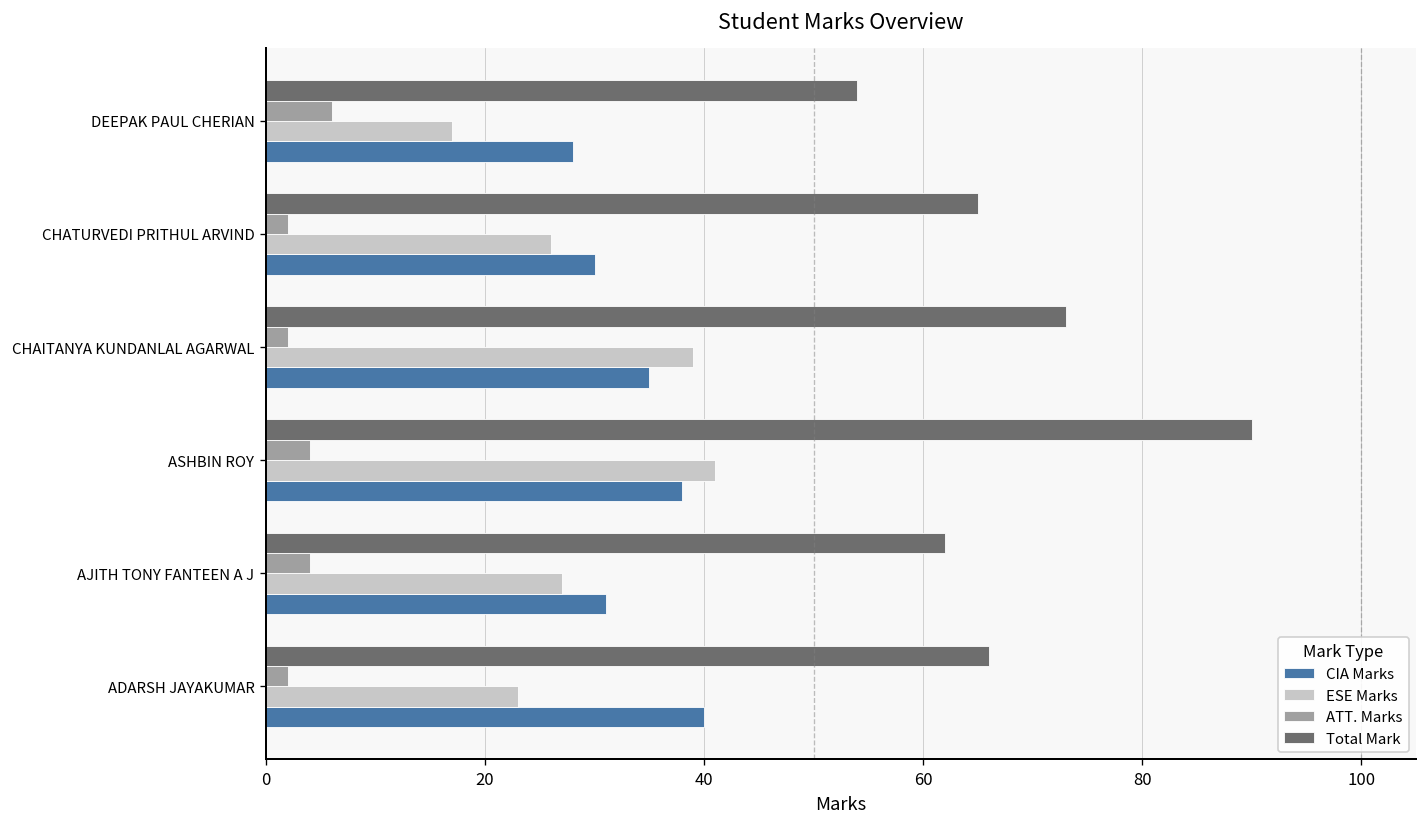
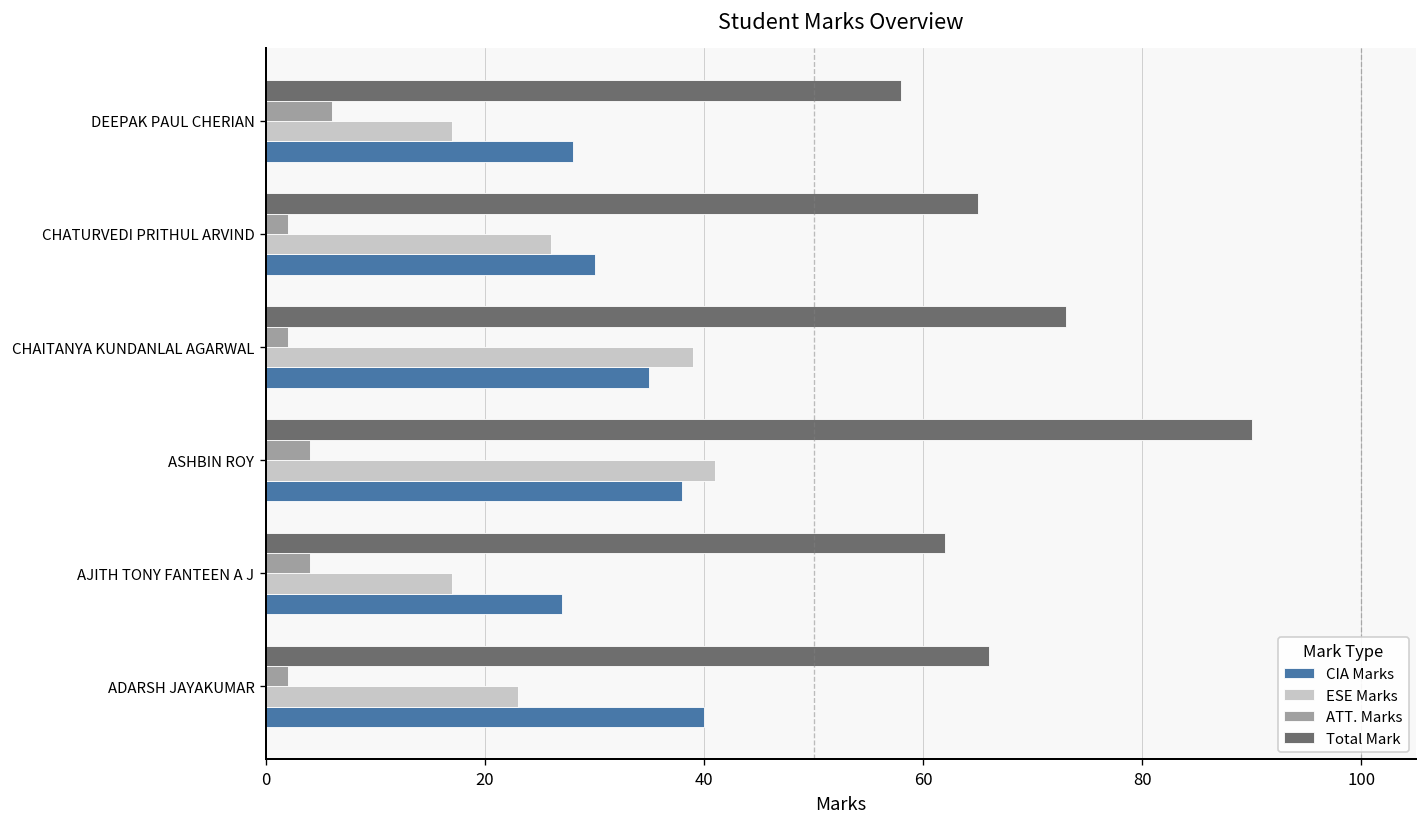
  {
    "CIA Marks": {
      "DEEPAK PAUL CHERIAN": 28,
      "CHATURVEDI PRITHUL ARVIND": 30,
      "CHAITANYA KUNDANLAL AGARWAL": 35,
      "ASHBIN ROY": 38,
-     "AJITH TONY FANTEEN A J": 31,
+     "AJITH TONY FANTEEN A J": 27,
      "ADARSH JAYAKUMAR": 40
    },
    "ESE Marks": {
      "DEEPAK PAUL CHERIAN": 17,
      "CHATURVEDI PRITHUL ARVIND": 26,
      "CHAITANYA KUNDANLAL AGARWAL": 39,
      "ASHBIN ROY": 41,
-     "AJITH TONY FANTEEN A J": 27,
+     "AJITH TONY FANTEEN A J": 17,
      "ADARSH JAYAKUMAR": 23
    },
    "ATT. Marks": {
      "DEEPAK PAUL CHERIAN": 6,
      "CHATURVEDI PRITHUL ARVIND": 2,
      "CHAITANYA KUNDANLAL AGARWAL": 2,
      "ASHBIN ROY": 4,
      "AJITH TONY FANTEEN A J": 4,
      "ADARSH JAYAKUMAR": 2
    },
    "Total Mark": {
-     "DEEPAK PAUL CHERIAN": 54,
+     "DEEPAK PAUL CHERIAN": 58,
      "CHATURVEDI PRITHUL ARVIND": 65,
      "CHAITANYA KUNDANLAL AGARWAL": 73,
      "ASHBIN ROY": 90,
      "AJITH TONY FANTEEN A J": 62,
      "ADARSH JAYAKUMAR": 66
    }
  }
